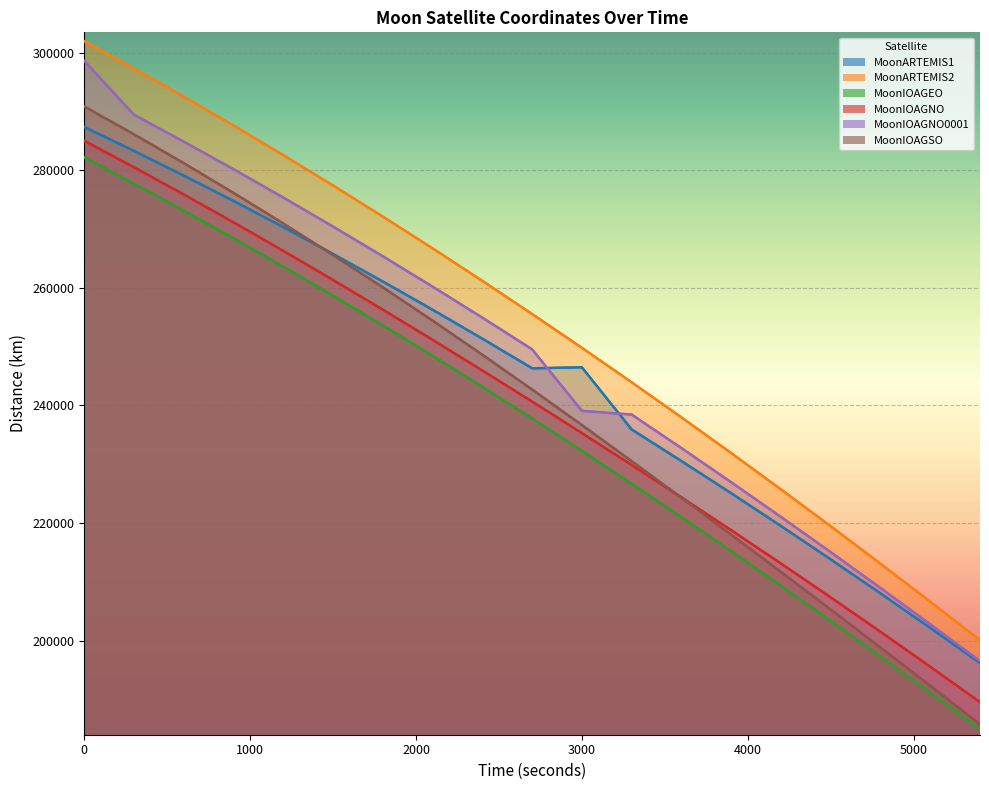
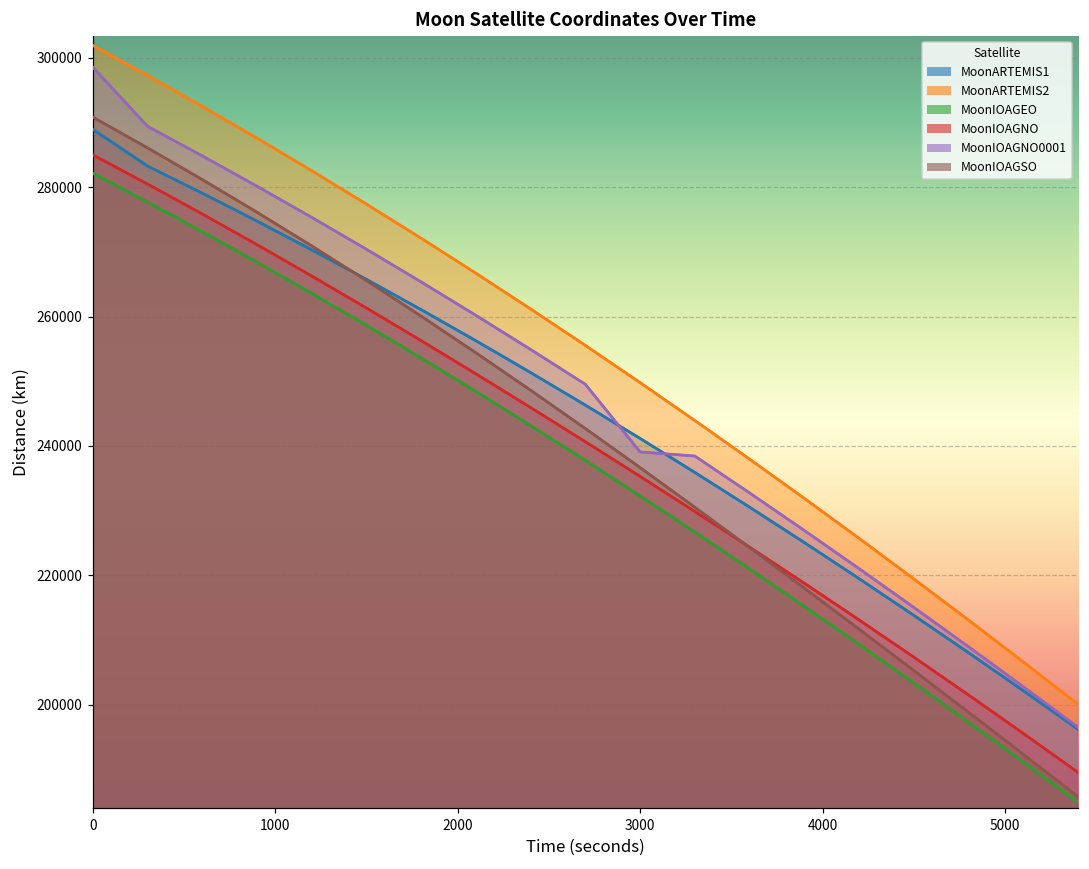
  {
    "MoonARTEMIS1": {
-     "0": 287000,
-     "3000": 246000
+     "0": 289000,
+     "3000": 241000
    },
    "MoonIOAGEO": {
      "0": 282000,
      "3000": 232000
    },
    "MoonIOAGNO0001": {
      "0": 299000,
      "3000": 239000
    }
  }
